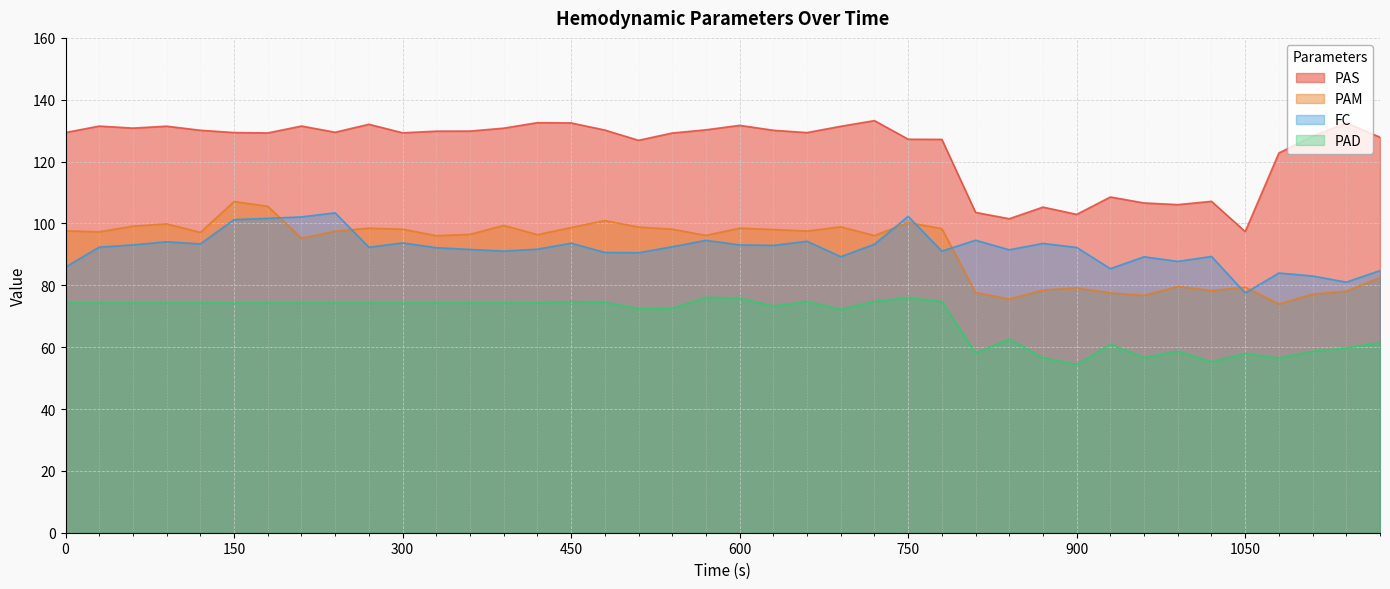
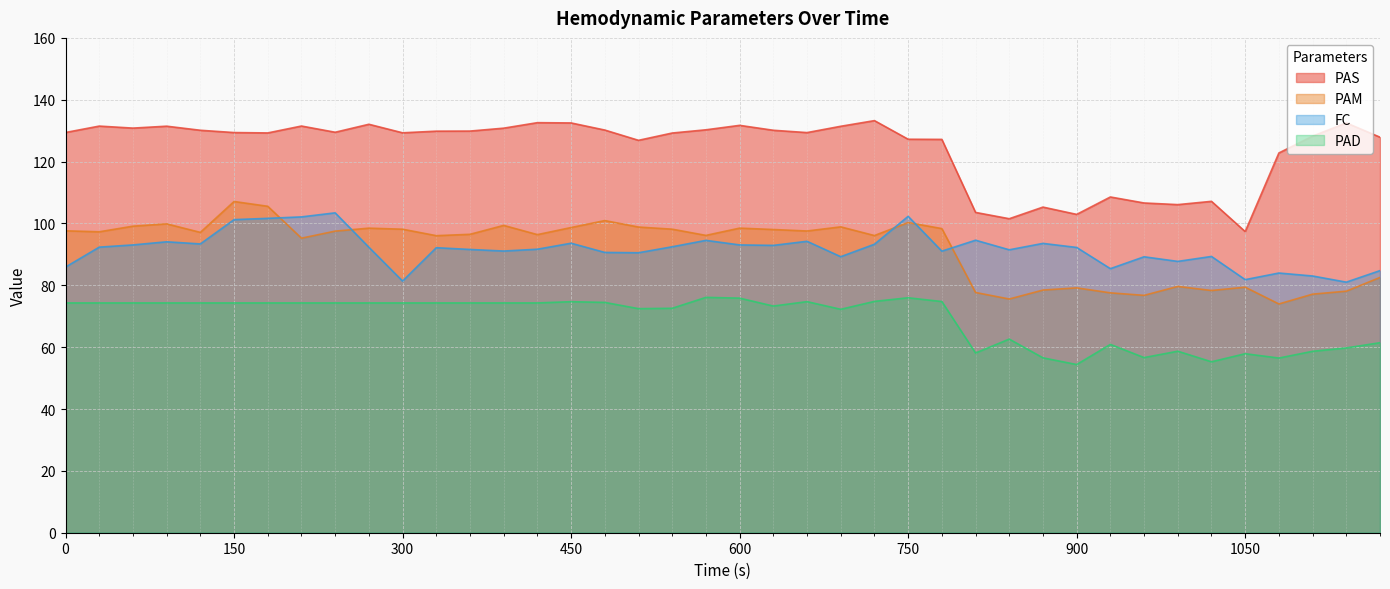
  {
    "FC": {
      "0": 86,
      "150": 101,
-     "300": 94,
+     "300": 81,
      "450": 94,
      "600": 93,
      "750": 102,
      "900": 92,
-     "1050": 78
+     "1050": 82
    },
    "PAD": {
      "0": 74,
      "150": 74,
      "300": 74,
      "450": 75,
      "600": 76,
      "750": 76,
      "900": 54,
      "1050": 58
    }
  }
